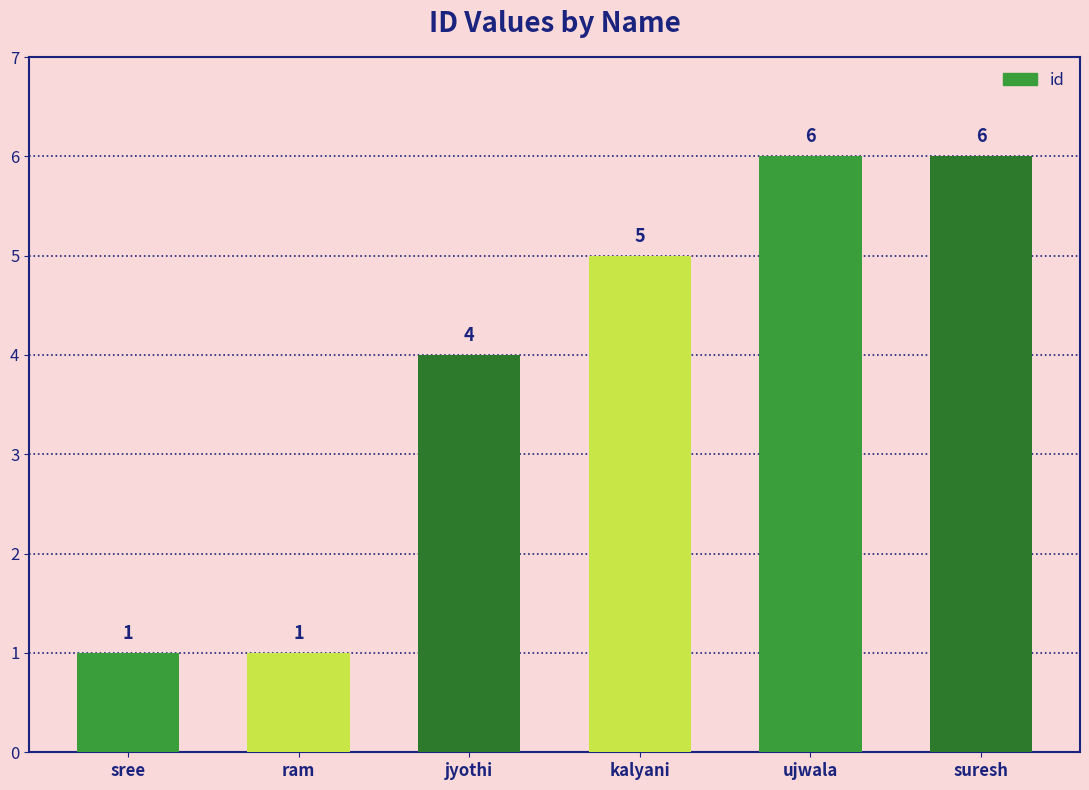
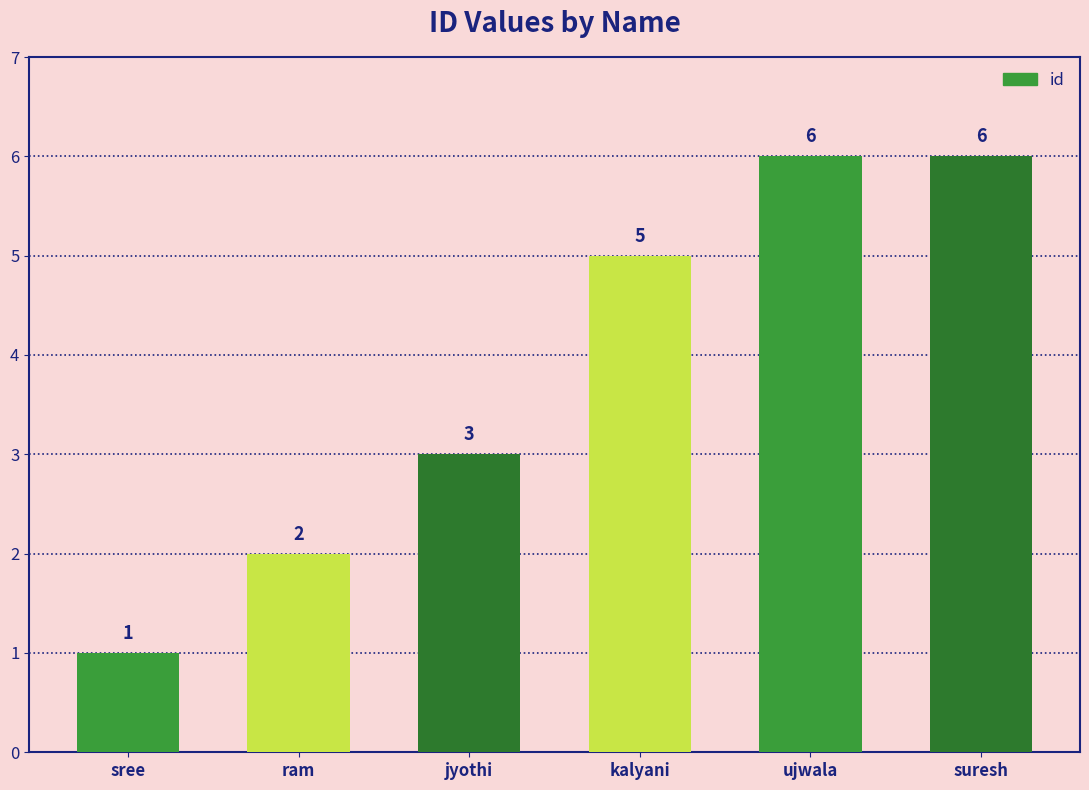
  {
    "sree": 1,
-   "ram": 1,
-   "jyothi": 4,
+   "ram": 2,
+   "jyothi": 3,
    "kalyani": 5,
    "ujwala": 6,
    "suresh": 6
  }
